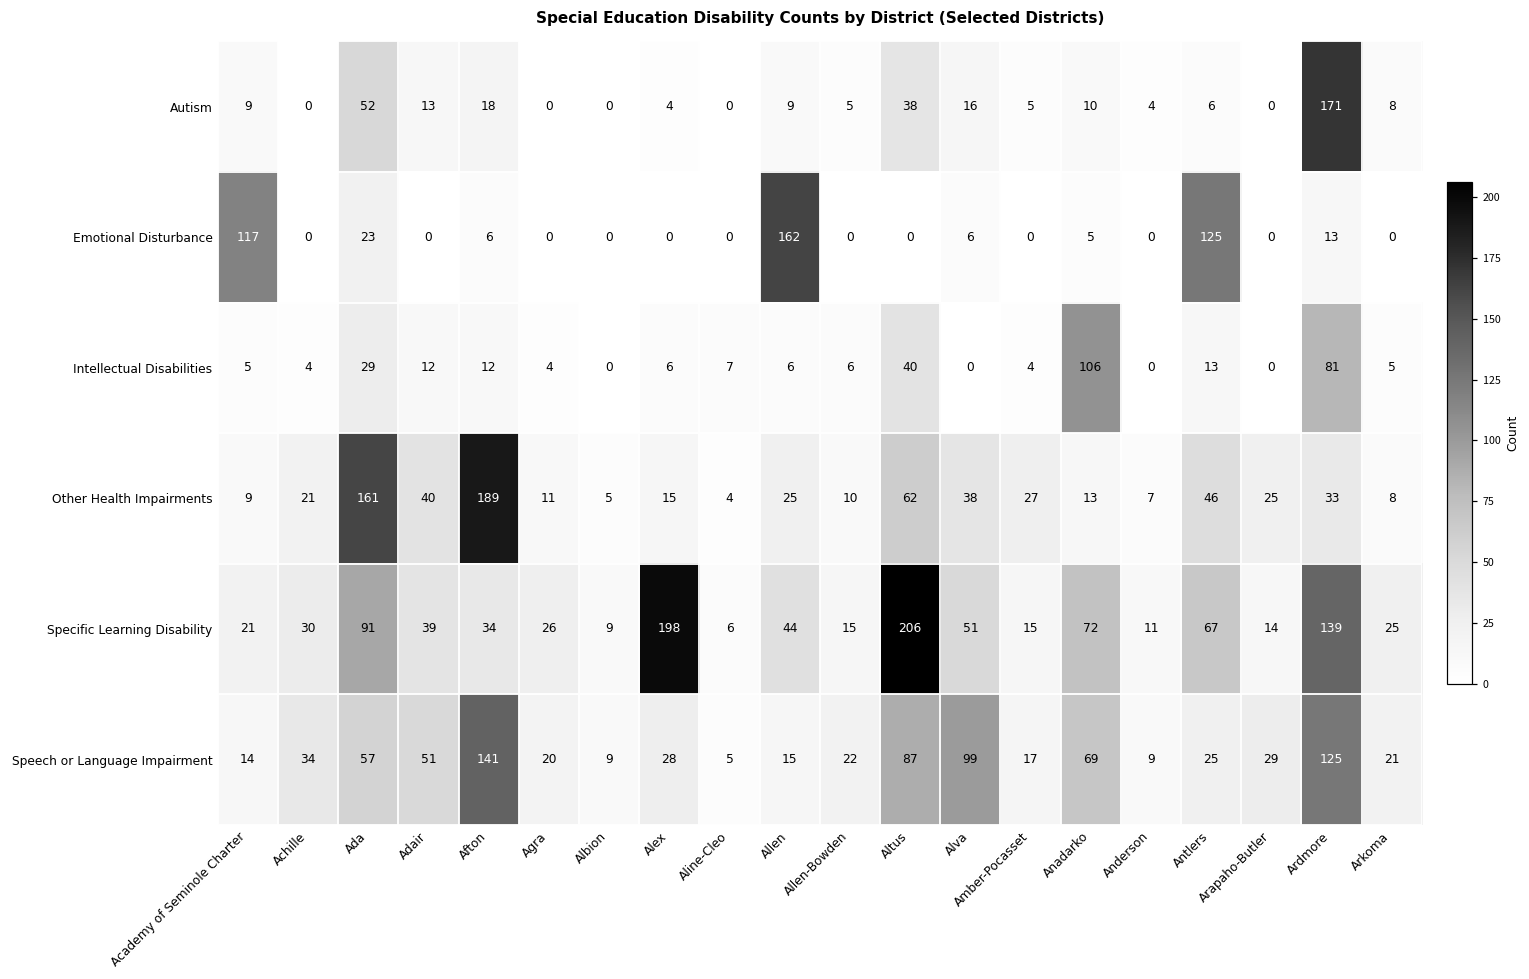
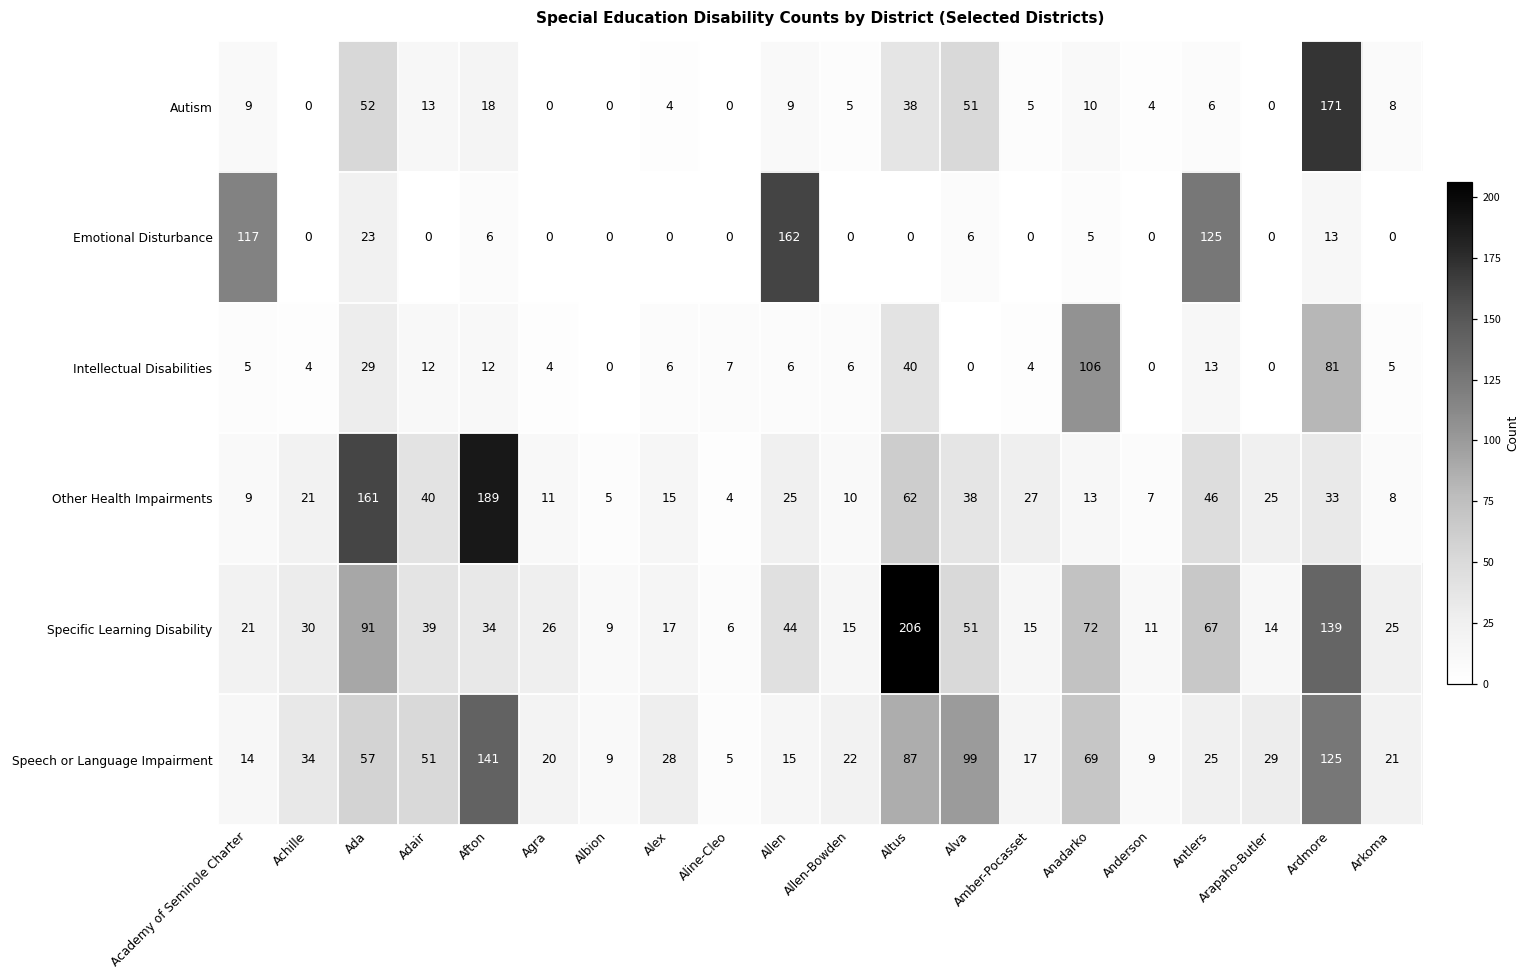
  {
    "Autism": {
      "Academy of Seminole Charter": 9,
      "Achille": 0,
      "Ada": 52,
      "Adair": 13,
      "Afton": 18,
      "Agra": 0,
      "Albion": 0,
      "Alex": 4,
      "Aline-Cleo": 0,
      "Allen": 9,
      "Allen-Bowden": 5,
      "Altus": 38,
-     "Alva": 16,
+     "Alva": 51,
      "Amber-Pocasset": 5,
      "Anadarko": 10,
      "Anderson": 4,
      "Antlers": 6,
      "Arapaho-Butler": 0,
      "Ardmore": 171,
      "Arkoma": 8
    },
    "Emotional Disturbance": {
      "Academy of Seminole Charter": 117,
      "Achille": 0,
      "Ada": 23,
      "Adair": 0,
      "Afton": 6,
      "Agra": 0,
      "Albion": 0,
      "Alex": 0,
      "Aline-Cleo": 0,
      "Allen": 162,
      "Allen-Bowden": 0,
      "Altus": 0,
      "Alva": 6,
      "Amber-Pocasset": 0,
      "Anadarko": 5,
      "Anderson": 0,
      "Antlers": 125,
      "Arapaho-Butler": 0,
      "Ardmore": 13,
      "Arkoma": 0
    },
    "Intellectual Disabilities": {
      "Academy of Seminole Charter": 5,
      "Achille": 4,
      "Ada": 29,
      "Adair": 12,
      "Afton": 12,
      "Agra": 4,
      "Albion": 0,
      "Alex": 6,
      "Aline-Cleo": 7,
      "Allen": 6,
      "Allen-Bowden": 6,
      "Altus": 40,
      "Alva": 0,
      "Amber-Pocasset": 4,
      "Anadarko": 106,
      "Anderson": 0,
      "Antlers": 13,
      "Arapaho-Butler": 0,
      "Ardmore": 81,
      "Arkoma": 5
    },
    "Other Health Impairments": {
      "Academy of Seminole Charter": 9,
      "Achille": 21,
      "Ada": 161,
      "Adair": 40,
      "Afton": 189,
      "Agra": 11,
      "Albion": 5,
      "Alex": 15,
      "Aline-Cleo": 4,
      "Allen": 25,
      "Allen-Bowden": 10,
      "Altus": 62,
      "Alva": 38,
      "Amber-Pocasset": 27,
      "Anadarko": 13,
      "Anderson": 7,
      "Antlers": 46,
      "Arapaho-Butler": 25,
      "Ardmore": 33,
      "Arkoma": 8
    },
    "Specific Learning Disability": {
      "Academy of Seminole Charter": 21,
      "Achille": 30,
      "Ada": 91,
      "Adair": 39,
      "Afton": 34,
      "Agra": 26,
      "Albion": 9,
-     "Alex": 198,
+     "Alex": 17,
      "Aline-Cleo": 6,
      "Allen": 44,
      "Allen-Bowden": 15,
      "Altus": 206,
      "Alva": 51,
      "Amber-Pocasset": 15,
      "Anadarko": 72,
      "Anderson": 11,
      "Antlers": 67,
      "Arapaho-Butler": 14,
      "Ardmore": 139,
      "Arkoma": 25
    },
    "Speech or Language Impairment": {
      "Academy of Seminole Charter": 14,
      "Achille": 34,
      "Ada": 57,
      "Adair": 51,
      "Afton": 141,
      "Agra": 20,
      "Albion": 9,
      "Alex": 28,
      "Aline-Cleo": 5,
      "Allen": 15,
      "Allen-Bowden": 22,
      "Altus": 87,
      "Alva": 99,
      "Amber-Pocasset": 17,
      "Anadarko": 69,
      "Anderson": 9,
      "Antlers": 25,
      "Arapaho-Butler": 29,
      "Ardmore": 125,
      "Arkoma": 21
    }
  }
